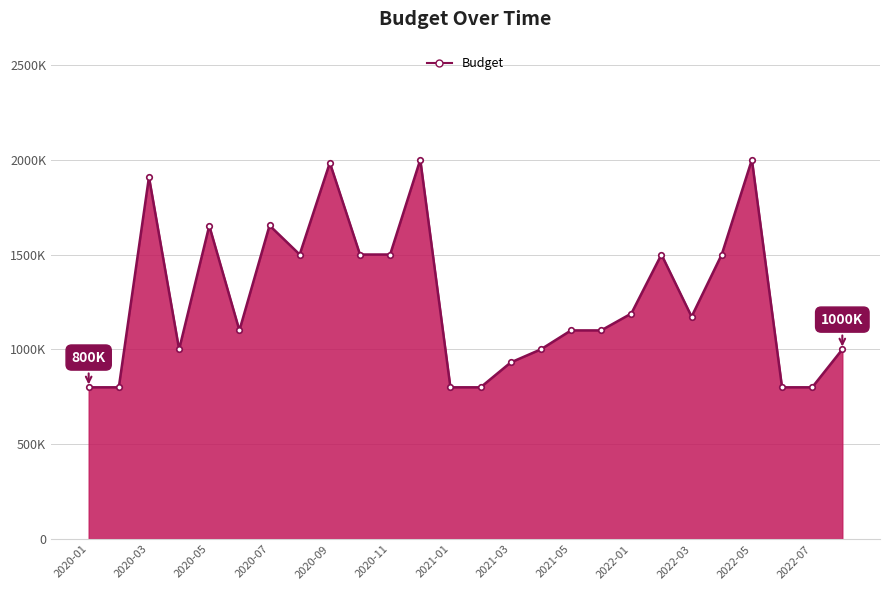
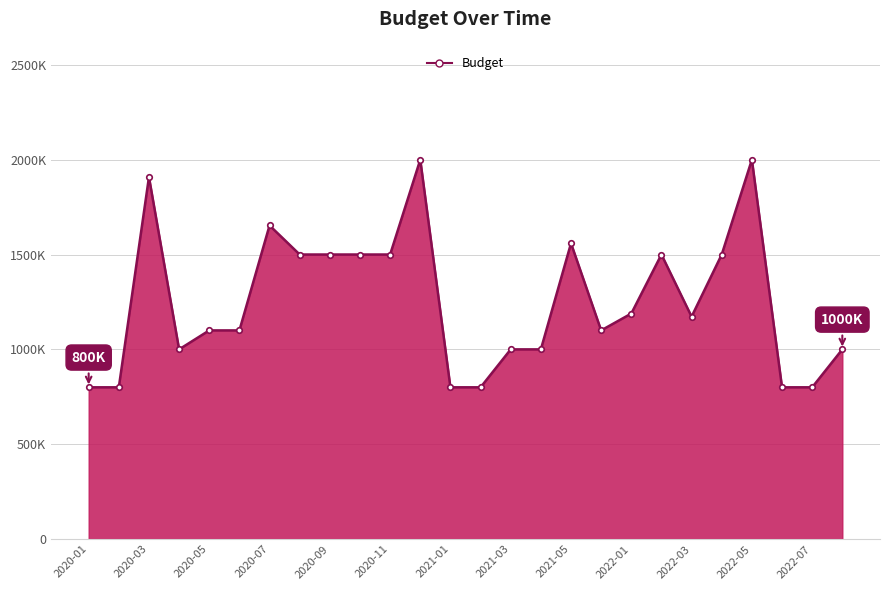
  {
    "2020-03": 1910000,
-   "2020-05": 1650000,
+   "2020-05": 1100000,
    "2020-07": 1650000,
-   "2020-09": 1980000,
+   "2020-09": 1500000,
    "2020-11": 1500000,
    "2021-01": 800000,
-   "2021-03": 930000,
-   "2021-05": 1100000,
+   "2021-03": 1000000,
+   "2021-05": 1560000,
    "2022-01": 1190000,
    "2022-03": 1170000,
    "2022-05": 2000000,
    "2022-07": 800000
  }
